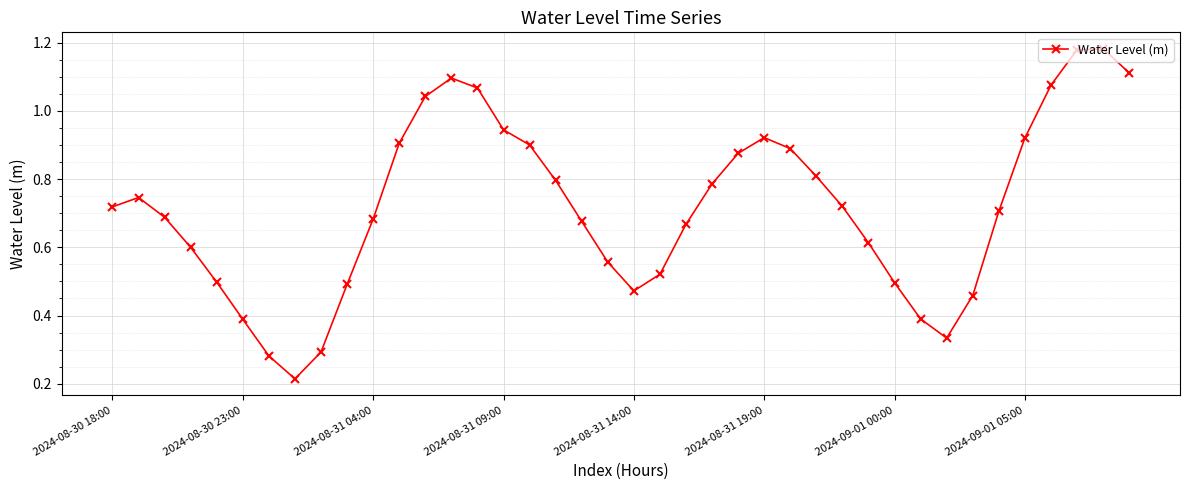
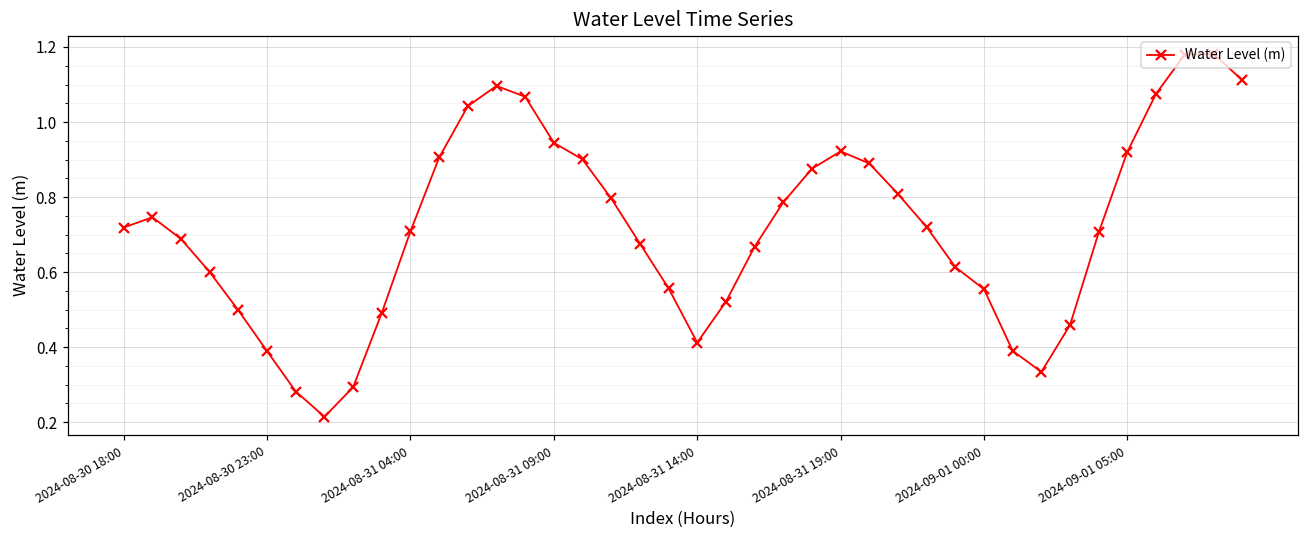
  {
    "2024-08-30 18:00": 0.72,
    "2024-08-30 23:00": 0.39,
-   "2024-08-31 04:00": 0.68,
+   "2024-08-31 04:00": 0.71,
    "2024-08-31 09:00": 0.94,
-   "2024-08-31 14:00": 0.47,
+   "2024-08-31 14:00": 0.41,
    "2024-08-31 19:00": 0.92,
-   "2024-09-01 00:00": 0.50,
+   "2024-09-01 00:00": 0.55,
    "2024-09-01 05:00": 0.92
  }
